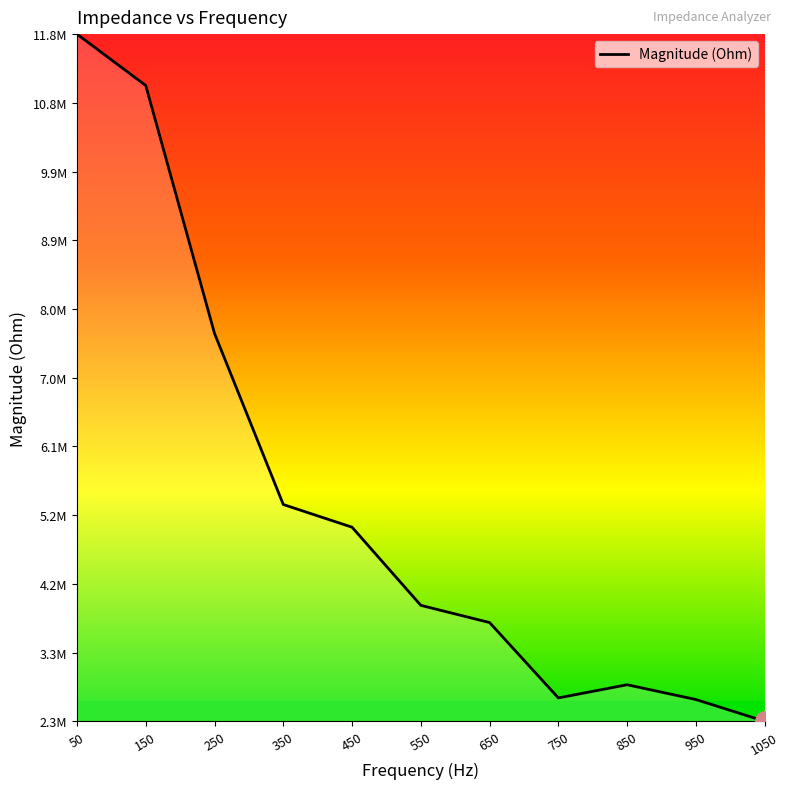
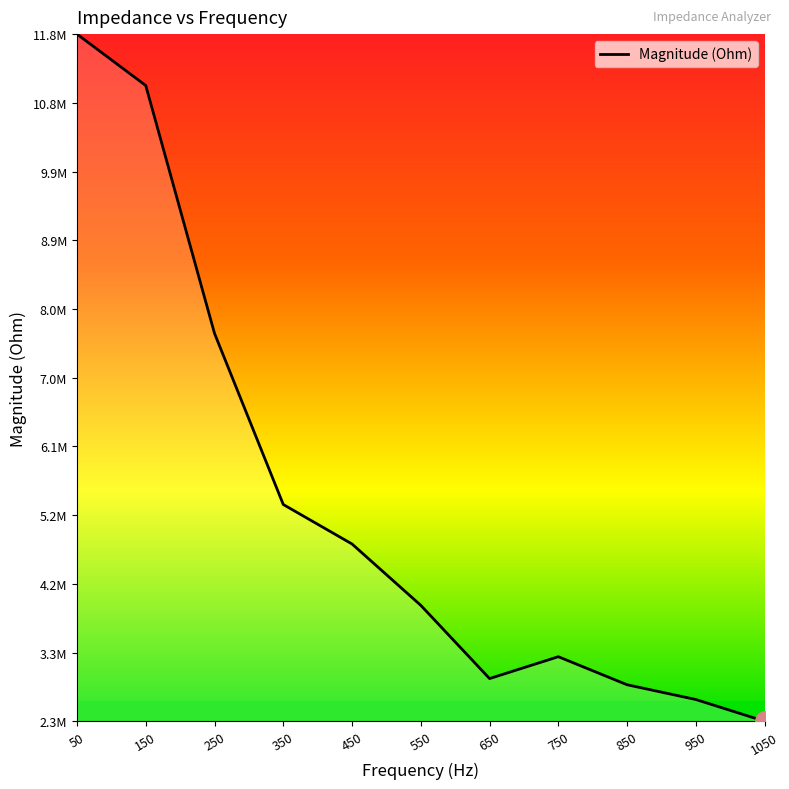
  {
    "Magnitude (Ohm)": {
      "50": 11800000,
      "150": 11100000,
      "250": 7700000,
      "350": 5300000,
-     "450": 5000000,
+     "450": 4800000,
      "550": 3900000,
-     "650": 3700000,
-     "750": 2600000,
+     "650": 2900000,
+     "750": 3200000,
      "850": 2800000,
      "950": 2600000
    }
  }
